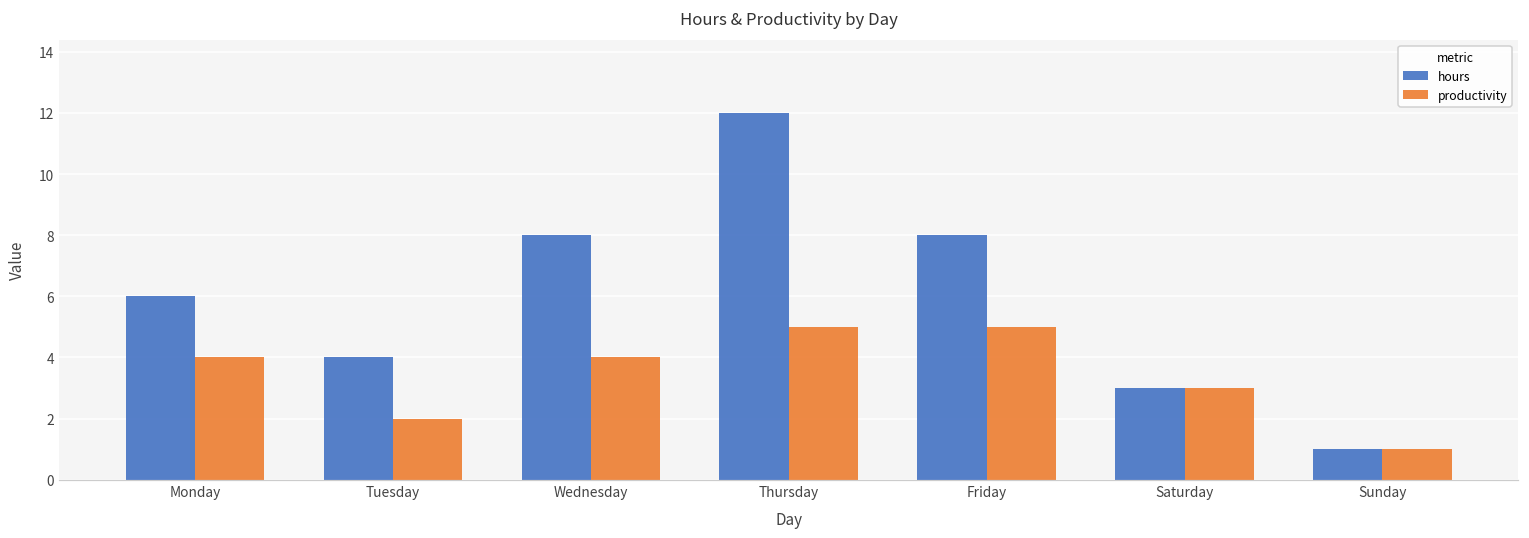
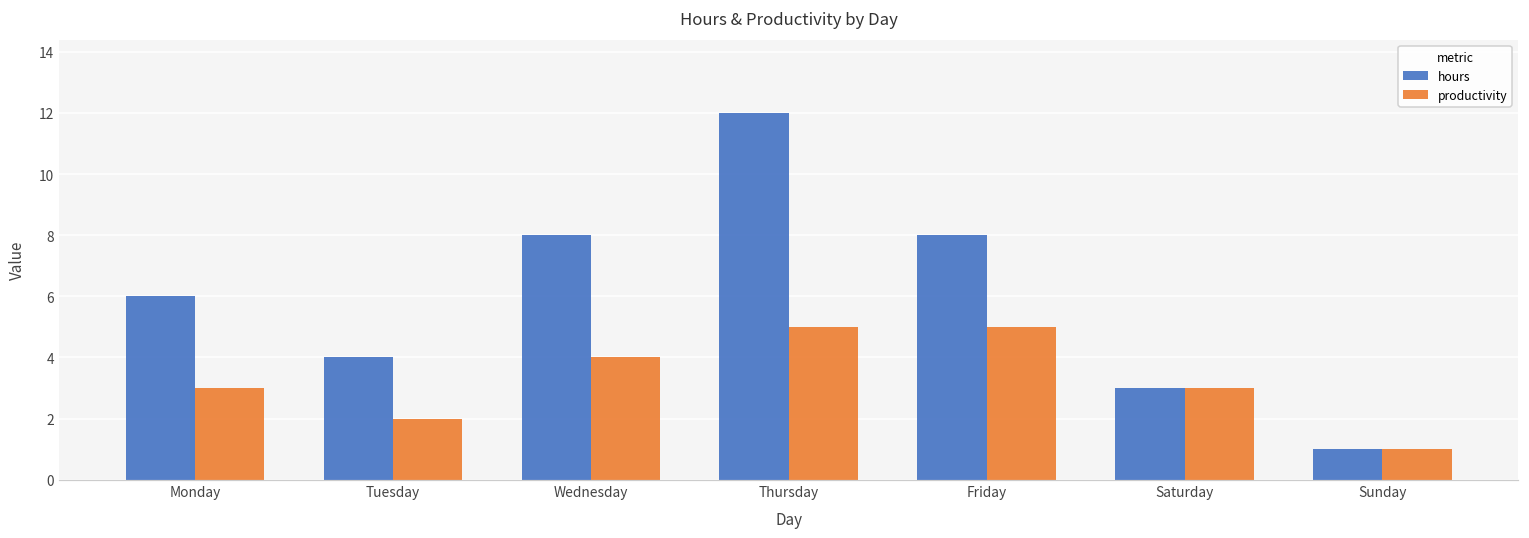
  {
    "hours": {
      "Monday": 6,
      "Tuesday": 4,
      "Wednesday": 8,
      "Thursday": 12,
      "Friday": 8,
      "Saturday": 3,
      "Sunday": 1
    },
    "productivity": {
-     "Monday": 4,
+     "Monday": 3,
      "Tuesday": 2,
      "Wednesday": 4,
      "Thursday": 5,
      "Friday": 5,
      "Saturday": 3,
      "Sunday": 1
    }
  }
